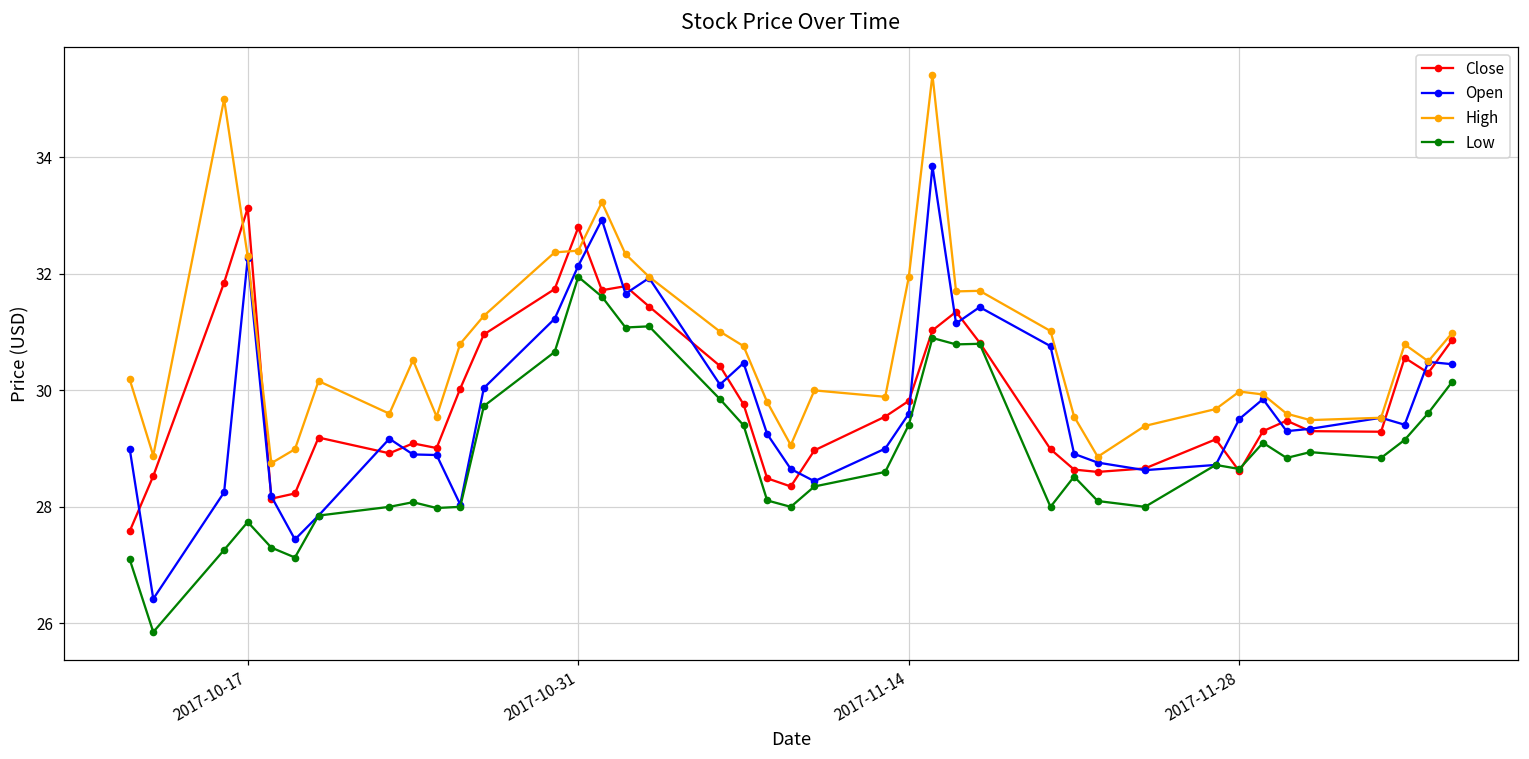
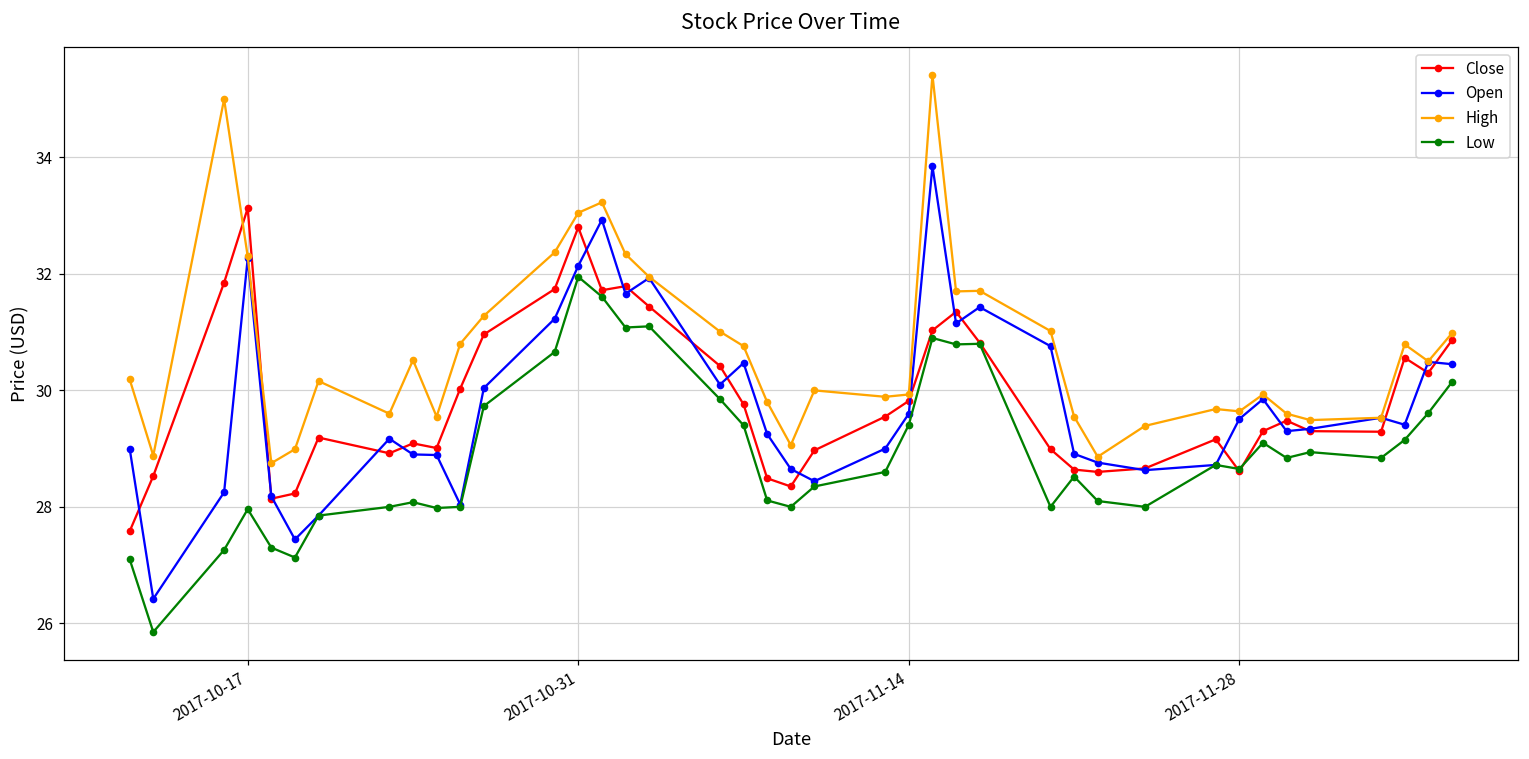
  {
    "Close": {
      "2017-10-17": 33.1,
      "2017-10-31": 32.8,
      "2017-11-14": 29.8
    },
    "Open": {
      "2017-10-31": 32.1,
      "2017-11-14": 29.6,
      "2017-11-28": 29.5
    },
    "High": {
-     "2017-10-31": 32.4,
-     "2017-11-14": 32.0,
-     "2017-11-28": 30.0
+     "2017-10-31": 33.1,
+     "2017-11-14": 29.9,
+     "2017-11-28": 29.6
    },
    "Low": {
-     "2017-10-17": 27.7,
+     "2017-10-17": 28.0,
      "2017-10-31": 32.0,
      "2017-11-14": 29.4
    }
  }
